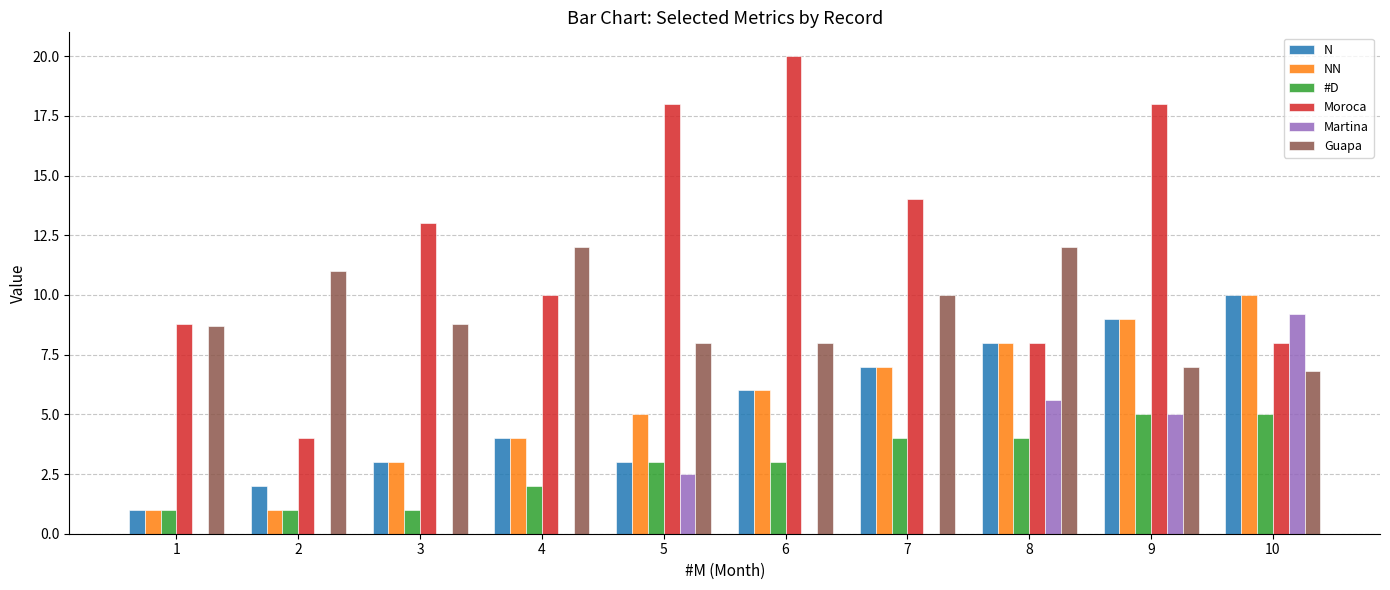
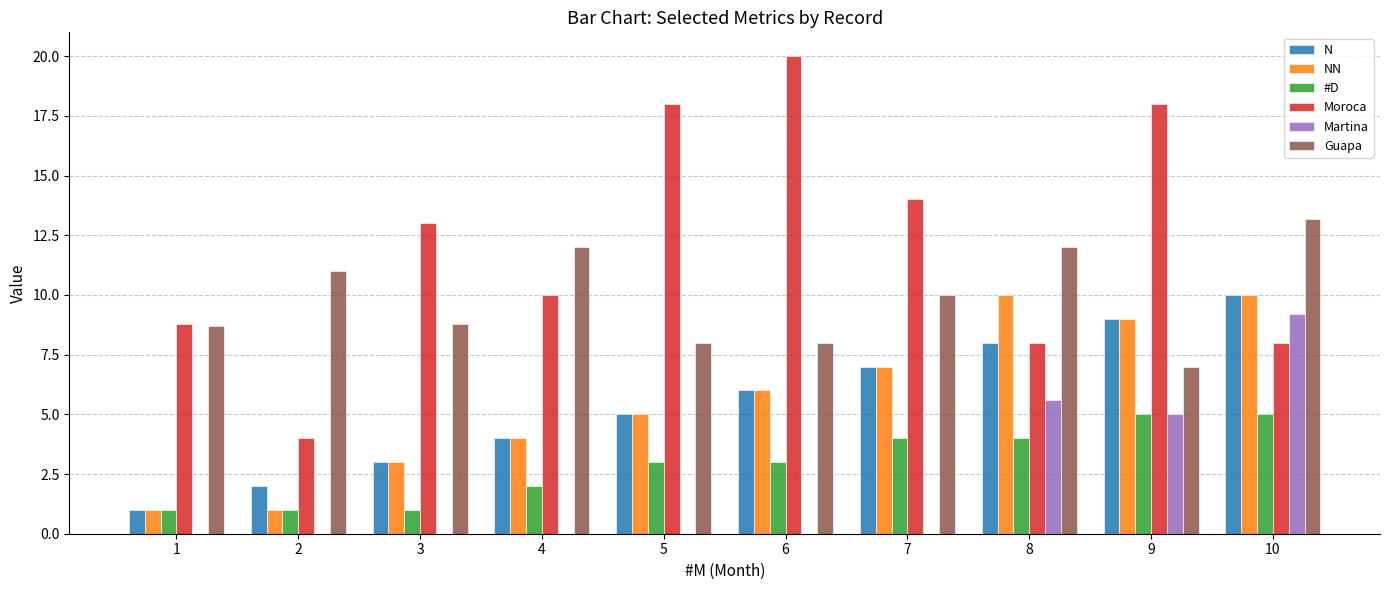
  {
    "N": {
      "1": 1,
      "2": 2,
      "3": 3,
      "4": 4,
-     "5": 3,
+     "5": 5,
      "6": 6,
      "7": 7,
      "8": 8,
      "9": 9,
      "10": 10
    },
    "NN": {
      "1": 1,
      "2": 1,
      "3": 3,
      "4": 4,
      "5": 5,
      "6": 6,
      "7": 7,
-     "8": 8,
+     "8": 10,
      "9": 9,
      "10": 10
    },
    "#D": {
      "1": 1.0,
      "2": 1.0,
      "3": 1.0,
      "4": 2.0,
      "5": 3.0,
      "6": 3.0,
      "7": 4.0,
      "8": 4.0,
      "9": 5.0,
      "10": 5.0
    },
    "Moroca": {
      "1": 8.8,
      "2": 4.0,
      "3": 13.0,
      "4": 10.0,
      "5": 18.0,
      "6": 20.0,
      "7": 14.0,
      "8": 8.0,
      "9": 18.0,
      "10": 8.0
    },
    "Martina": {
      "1": 0.0,
      "2": 0.0,
      "3": 0.0,
      "4": 0.0,
-     "5": 2.5,
+     "5": 0.0,
      "6": 0.0,
      "7": 0.0,
      "8": 5.6,
      "9": 5.0,
      "10": 9.2
    },
    "Guapa": {
      "1": 8.7,
      "2": 11.0,
      "3": 8.8,
      "4": 12.0,
      "5": 8.0,
      "6": 8.0,
      "7": 10.0,
      "8": 12.0,
      "9": 7.0,
-     "10": 6.8
+     "10": 13.2
    }
  }
